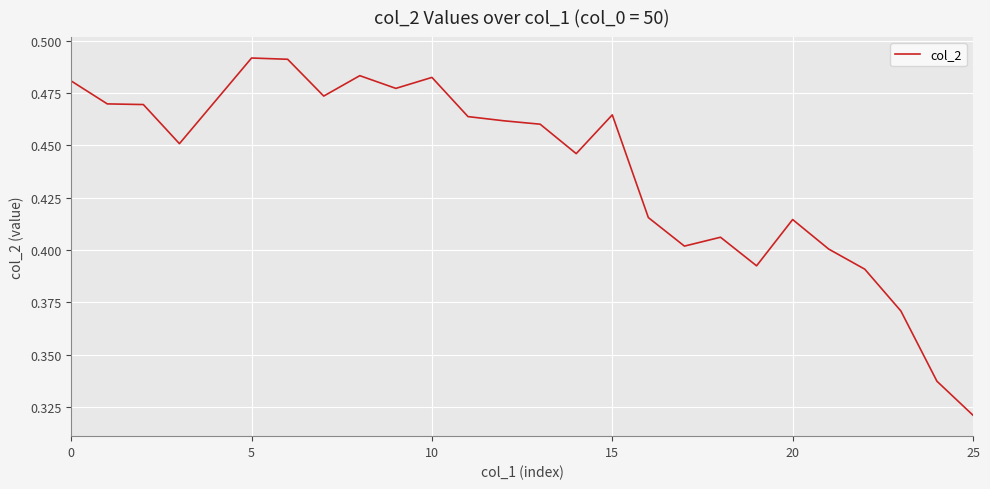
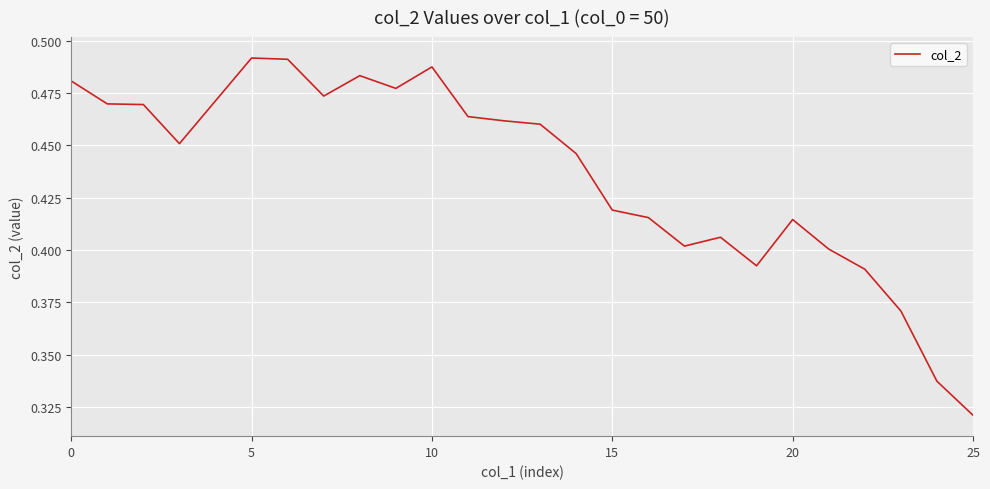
  {
    "0": 0.481,
    "5": 0.492,
-   "10": 0.483,
-   "15": 0.465,
+   "10": 0.488,
+   "15": 0.419,
    "20": 0.415,
    "25": 0.321
  }
